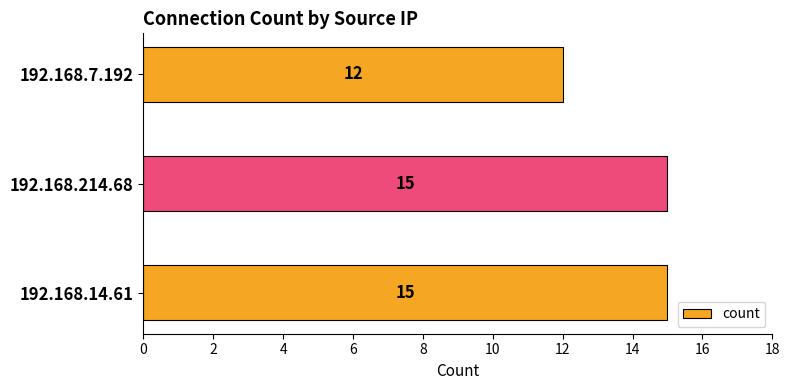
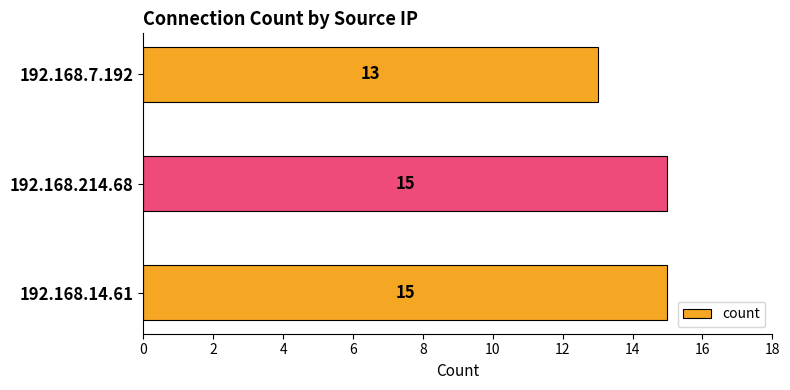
  {
-   "192.168.7.192": 12,
+   "192.168.7.192": 13,
    "192.168.214.68": 15,
    "192.168.14.61": 15
  }
